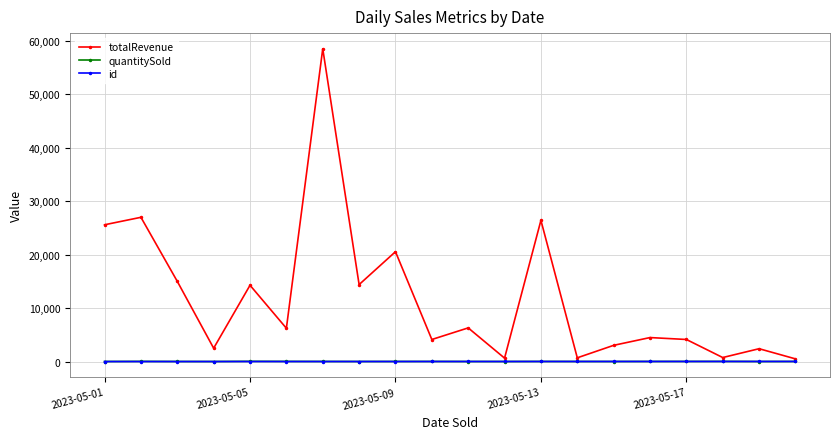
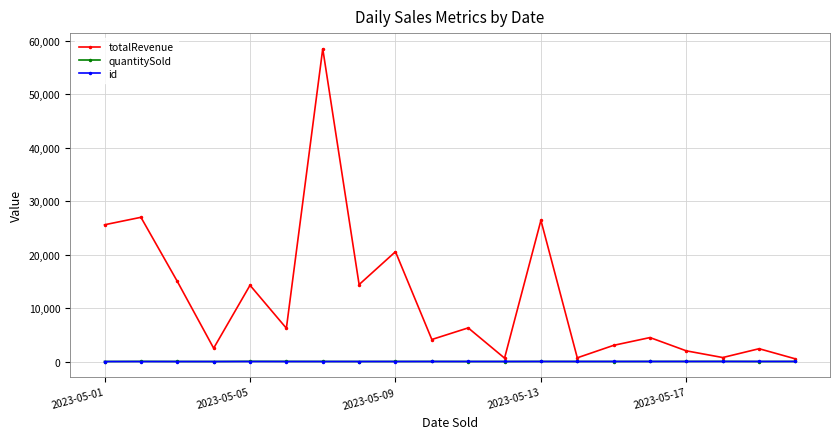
  {
    "totalRevenue": {
      "2023-05-01": "26,000",
      "2023-05-05": "14,000",
      "2023-05-09": "21,000",
      "2023-05-13": "26,000",
-     "2023-05-17": "4,000"
+     "2023-05-17": "2,000"
    },
    "id": {
      "2023-05-01": "0",
      "2023-05-05": "0",
      "2023-05-09": "0",
      "2023-05-13": "0",
      "2023-05-17": "0"
    }
  }
